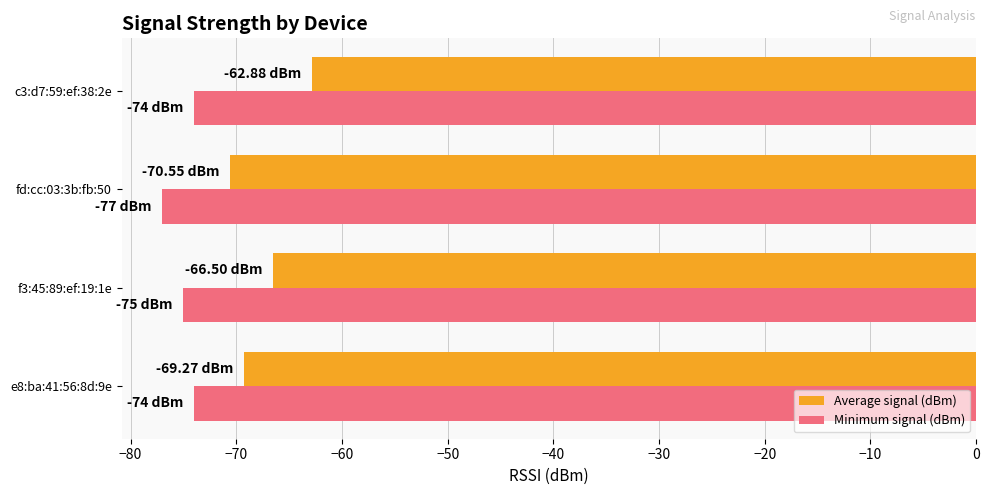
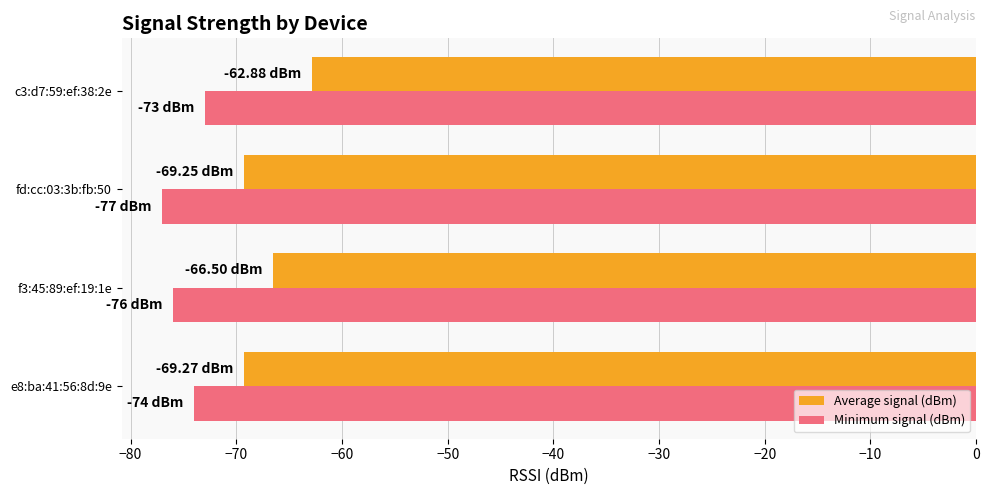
  {
    "Average signal (dBm)": {
      "c3:d7:59:ef:38:2e": -62.88,
-     "fd:cc:03:3b:fb:50": -70.55,
+     "fd:cc:03:3b:fb:50": -69.25,
      "f3:45:89:ef:19:1e": -66.50,
      "e8:ba:41:56:8d:9e": -69.27
    },
    "Minimum signal (dBm)": {
-     "c3:d7:59:ef:38:2e": -74,
+     "c3:d7:59:ef:38:2e": -73,
      "fd:cc:03:3b:fb:50": -77,
-     "f3:45:89:ef:19:1e": -75,
+     "f3:45:89:ef:19:1e": -76,
      "e8:ba:41:56:8d:9e": -74
    }
  }
